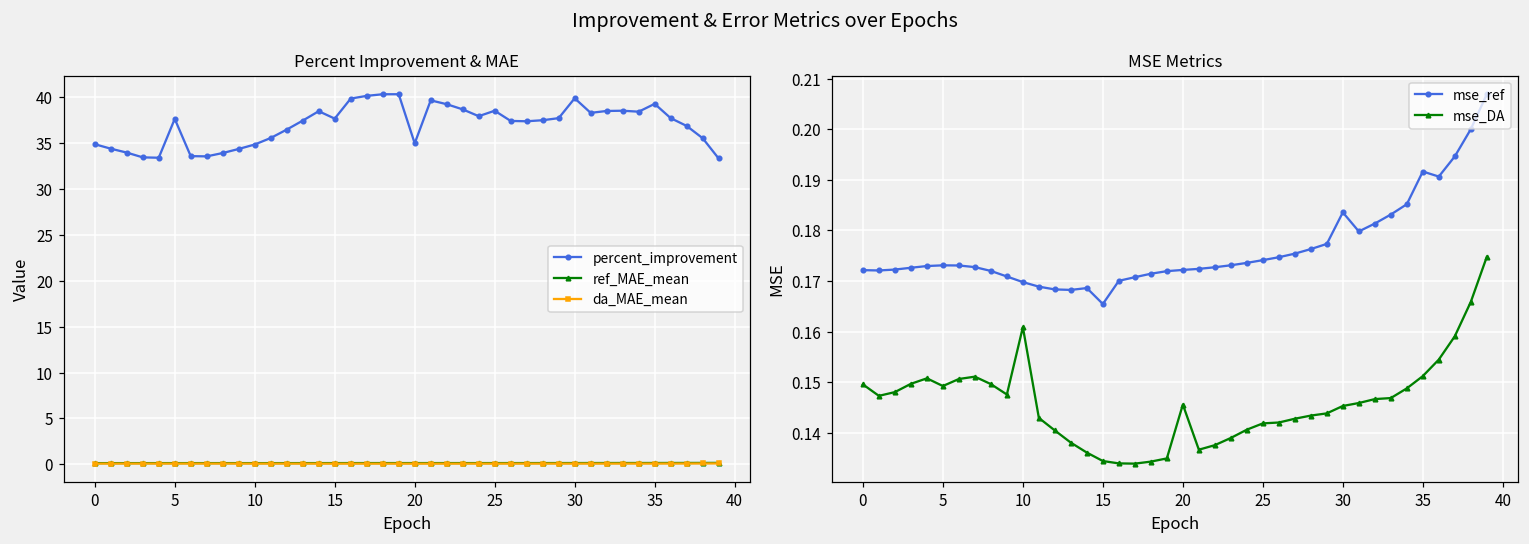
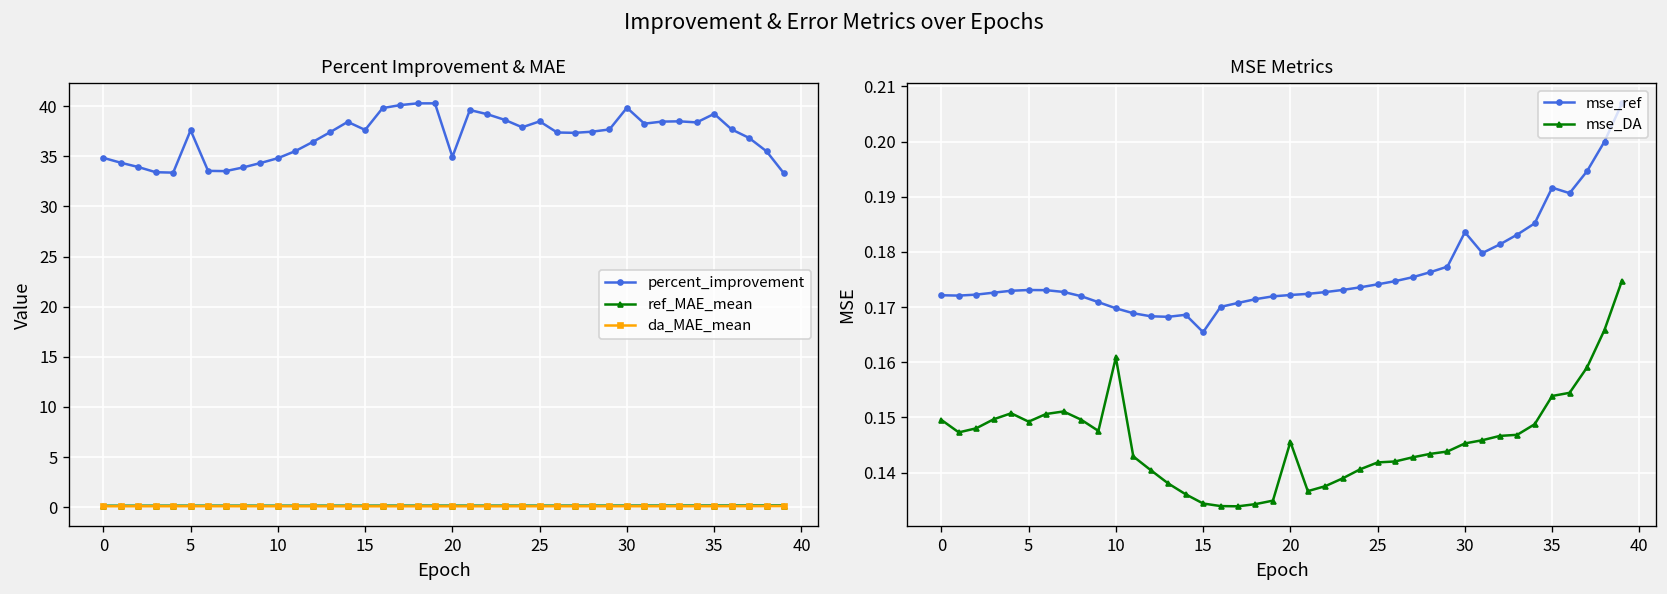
  {
    "Percent Improvement & MAE": {
      "percent_improvement": {
        "0": 35,
        "5": 38,
        "10": 35,
        "15": 38,
        "20": 35,
        "25": 38,
        "30": 40,
        "35": 39
      }
    },
    "MSE Metrics": {
      "mse_ref": {
        "0": 0.172,
        "5": 0.173,
        "10": 0.170,
        "15": 0.165,
        "20": 0.172,
        "25": 0.174,
        "30": 0.184,
        "35": 0.192
      },
      "mse_DA": {
        "0": 0.150,
        "5": 0.149,
        "10": 0.161,
        "15": 0.134,
        "20": 0.146,
        "25": 0.142,
        "30": 0.145,
-       "35": 0.151
+       "35": 0.154
      }
    }
  }
